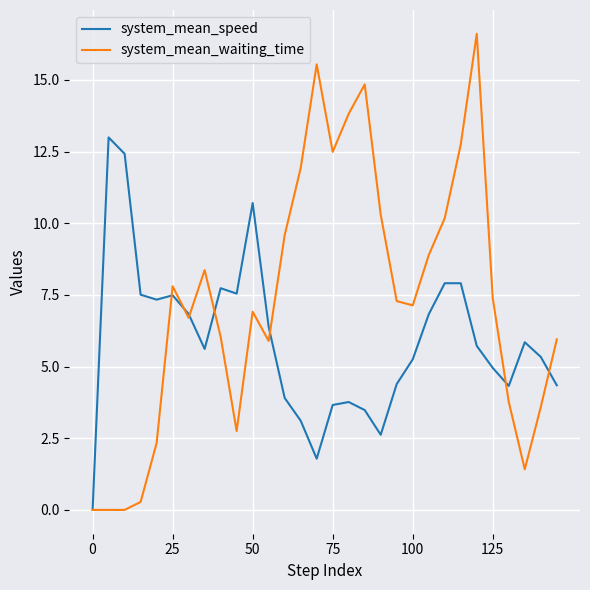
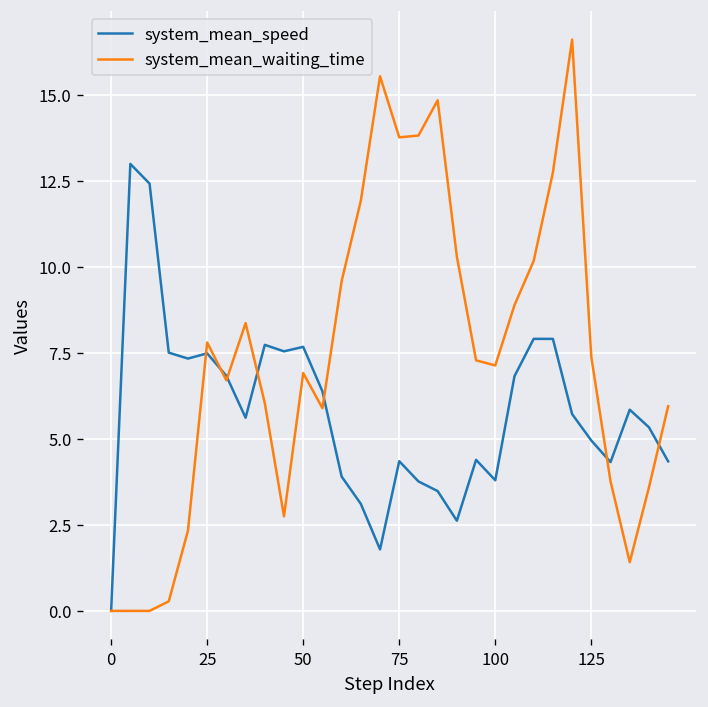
  {
    "system_mean_speed": {
      "25": 7.5,
-     "50": 10.7,
-     "75": 3.7,
-     "100": 5.3,
+     "50": 7.7,
+     "75": 4.4,
+     "100": 3.8,
      "125": 5.0
    },
    "system_mean_waiting_time": {
      "25": 7.8,
      "50": 6.9,
-     "75": 12.5,
+     "75": 13.8,
      "100": 7.1,
      "125": 7.4
    }
  }
